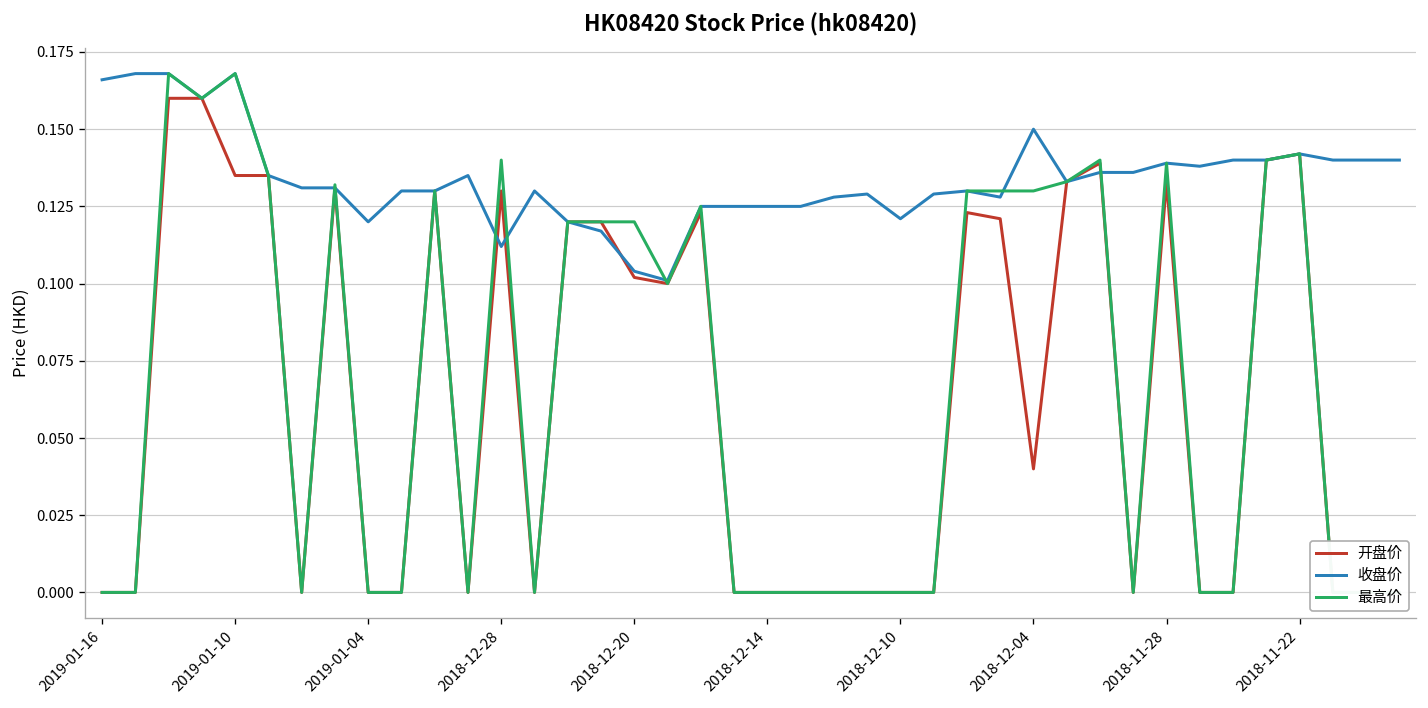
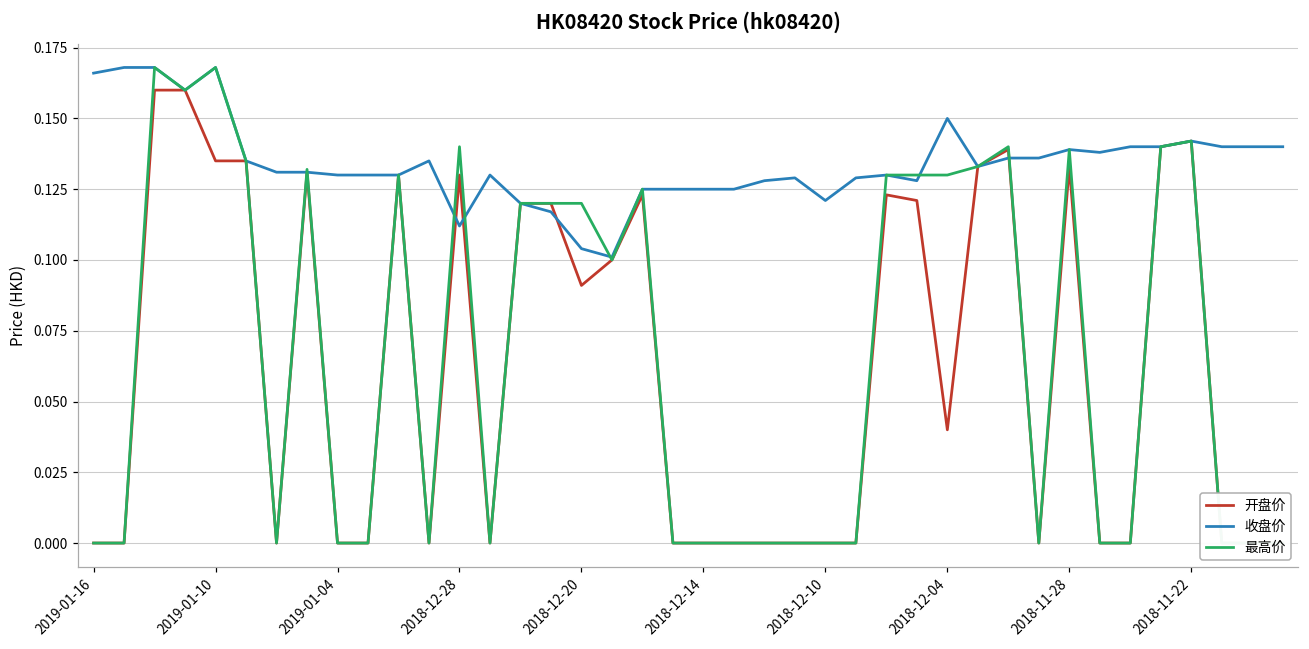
  {
    "开盘价": {
      "2019-01-10": 0.135,
      "2018-12-28": 0.130,
-     "2018-12-20": 0.102,
+     "2018-12-20": 0.091,
      "2018-12-04": 0.040,
      "2018-11-28": 0.133
    },
    "收盘价": {
      "2019-01-16": 0.166,
-     "2019-01-04": 0.12,
+     "2019-01-04": 0.13,
      "2018-12-28": 0.112,
      "2018-12-20": 0.104,
      "2018-12-14": 0.125,
      "2018-12-10": 0.121,
      "2018-12-04": 0.15
    },
    "最高价": {
      "2018-12-28": 0.140,
      "2018-12-20": 0.120,
      "2018-12-04": 0.130
    }
  }
